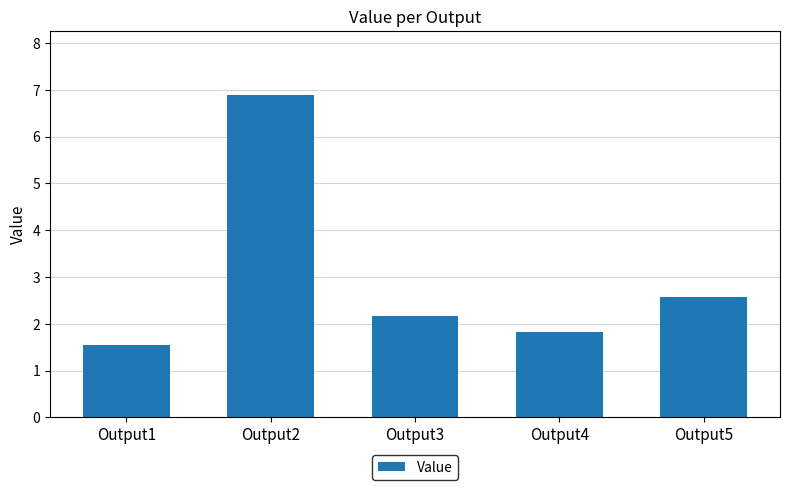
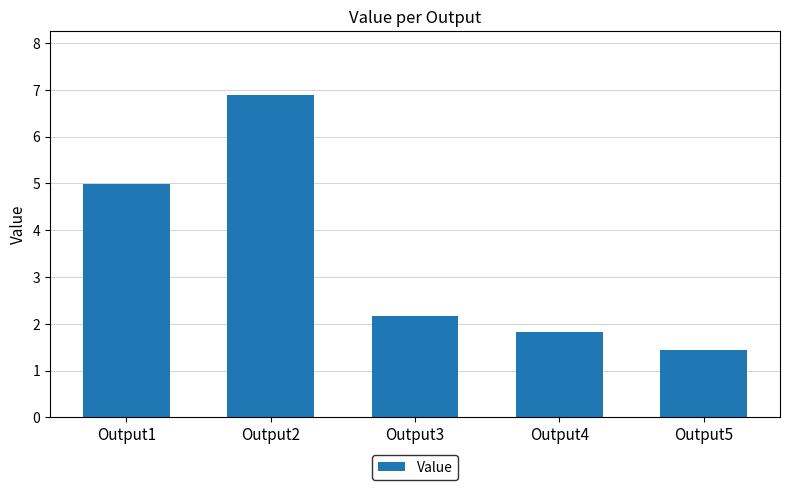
  {
-   "Output1": 1.6,
+   "Output1": 5.0,
    "Output2": 6.9,
    "Output3": 2.2,
    "Output4": 1.8,
-   "Output5": 2.6
+   "Output5": 1.4
  }
